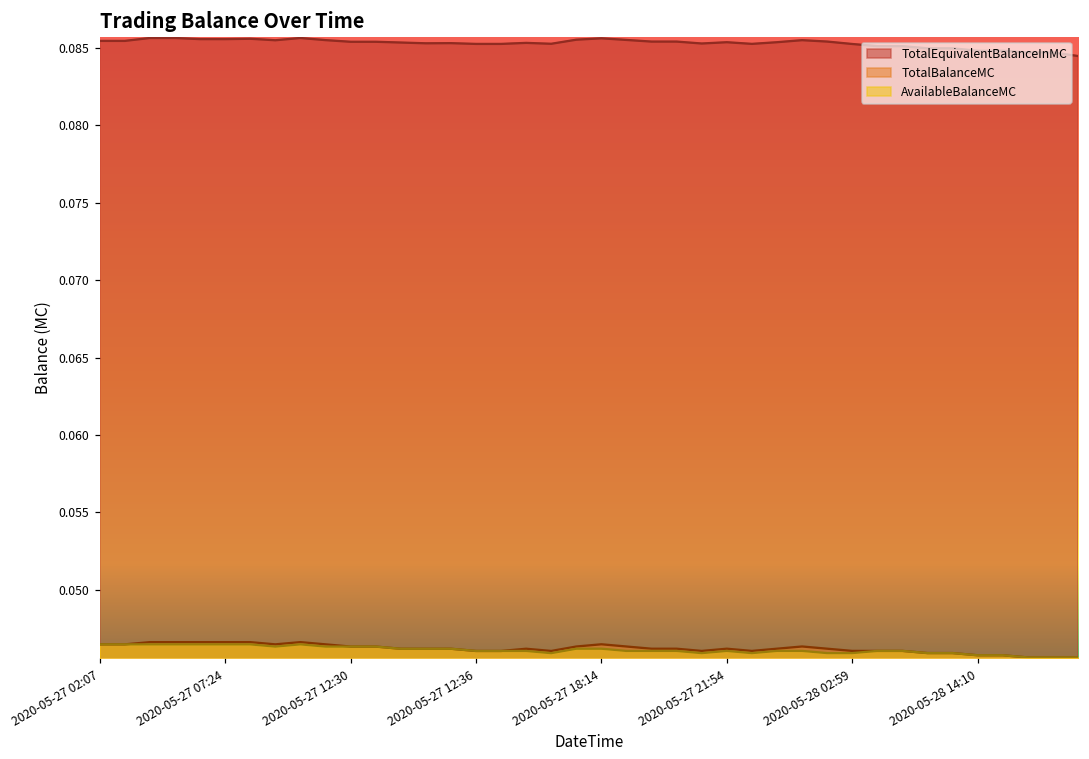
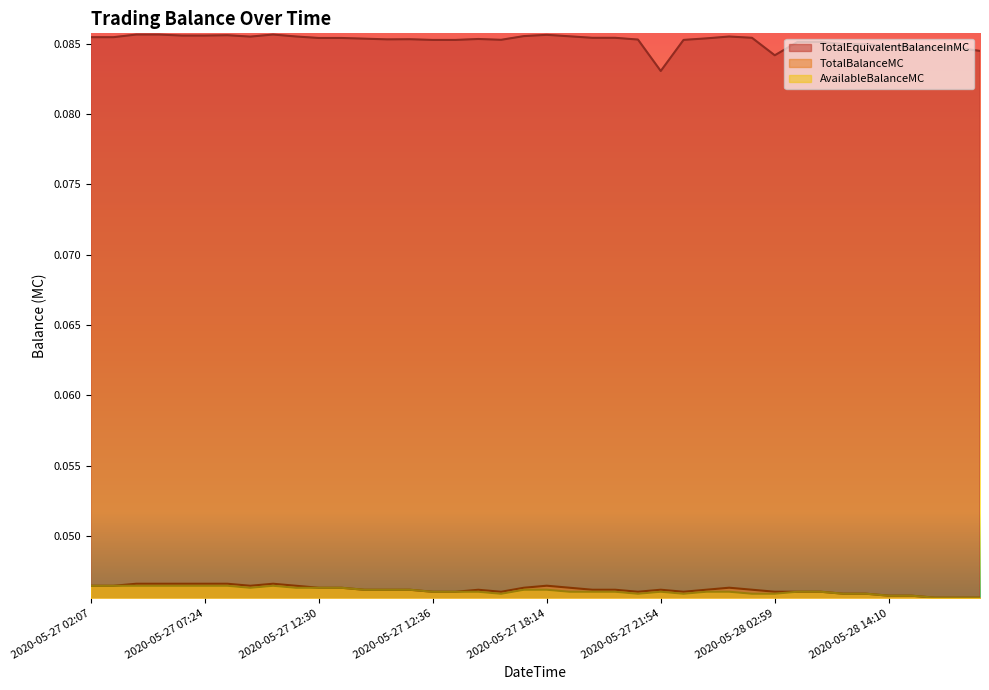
  {
    "TotalEquivalentBalanceInMC": {
      "2020-05-27 18:14": 0.0856,
-     "2020-05-27 21:54": 0.0854,
-     "2020-05-28 02:59": 0.0853
+     "2020-05-27 21:54": 0.0831,
+     "2020-05-28 02:59": 0.0842
    },
    "TotalBalanceMC": {
      "2020-05-27 18:14": 0.0465
    },
    "AvailableBalanceMC": {
      "2020-05-27 18:14": 0.0462
    }
  }
